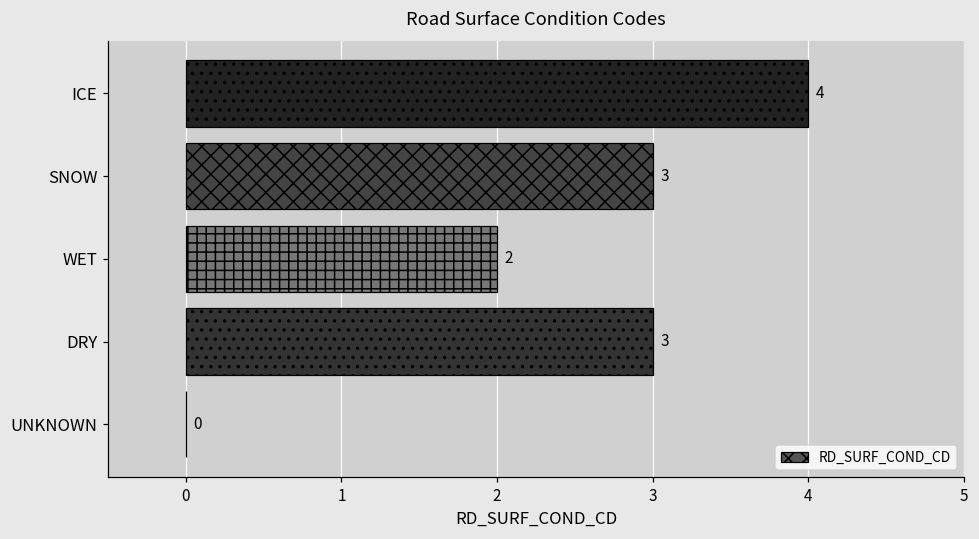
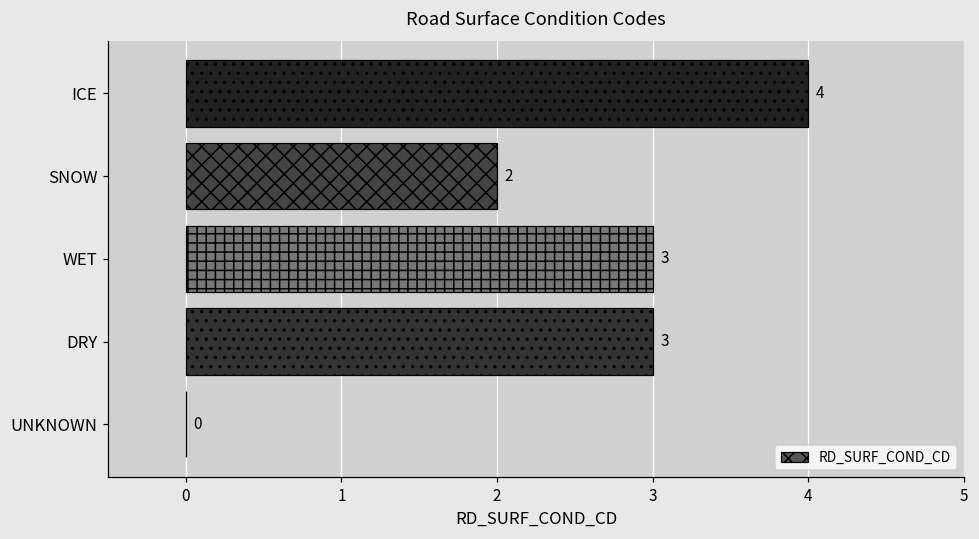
  {
    "ICE": 4,
-   "SNOW": 3,
-   "WET": 2,
+   "SNOW": 2,
+   "WET": 3,
    "DRY": 3,
    "UNKNOWN": 0
  }
